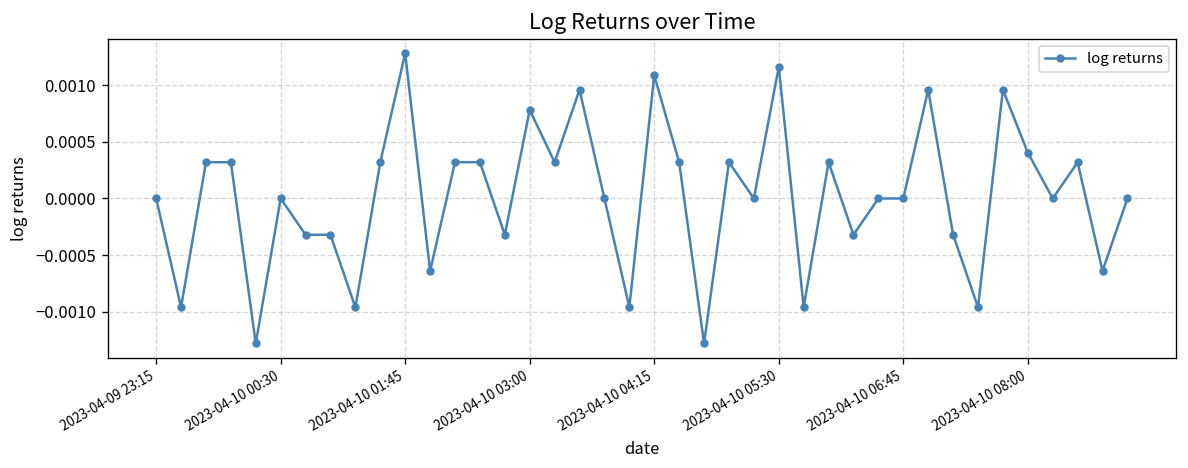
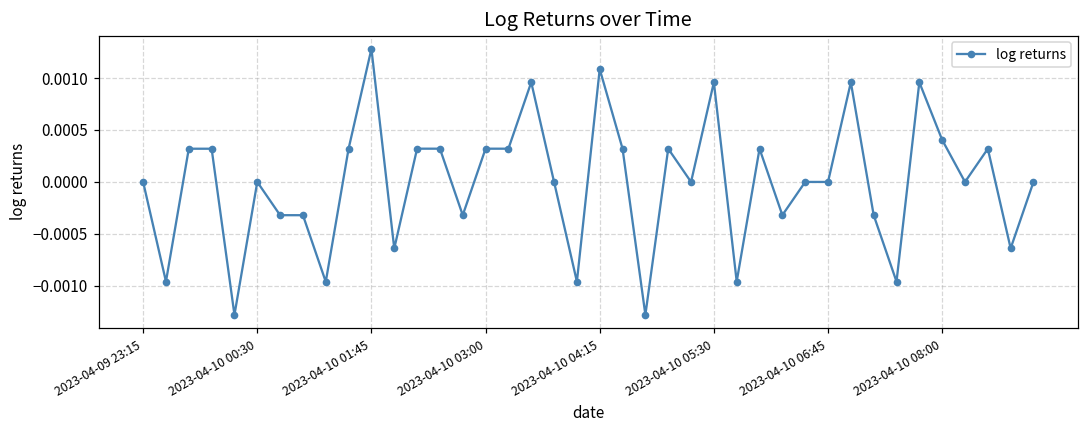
  {
    "2023-04-09 23:15": 0.0000,
    "2023-04-10 00:30": 0.0000,
    "2023-04-10 01:45": 0.0013,
-   "2023-04-10 03:00": 0.0008,
+   "2023-04-10 03:00": 0.0003,
    "2023-04-10 04:15": 0.0011,
-   "2023-04-10 05:30": 0.0012,
+   "2023-04-10 05:30": 0.0010,
    "2023-04-10 06:45": 0.0000,
    "2023-04-10 08:00": 0.0004
  }
